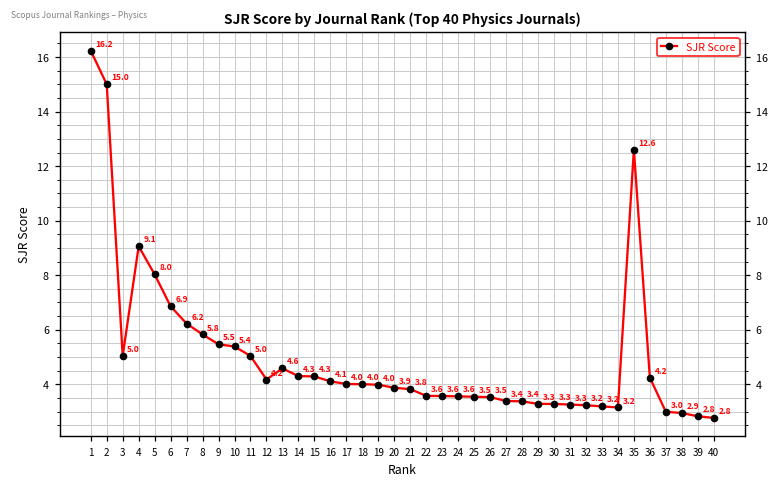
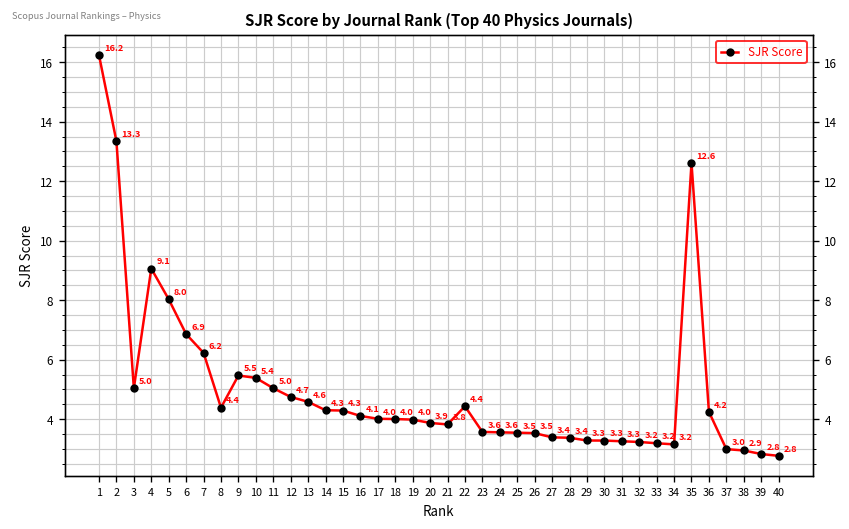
  {
    "1": 16.2,
-   "2": 15.0,
+   "2": 13.3,
    "3": 5.0,
    "4": 9.1,
    "5": 8.0,
    "6": 6.9,
    "7": 6.2,
-   "8": 5.8,
+   "8": 4.4,
    "9": 5.5,
    "10": 5.4,
    "11": 5.0,
-   "12": 4.2,
+   "12": 4.7,
    "13": 4.6,
    "15": 4.3,
    "16": 4.1,
    "18": 4.0,
    "19": 4.0,
    "20": 3.9,
    "21": 3.8,
-   "22": 3.6,
+   "22": 4.4,
    "23": 3.6,
    "24": 3.6,
    "26": 3.5,
    "28": 3.4,
    "30": 3.3,
    "31": 3.3,
    "33": 3.2,
    "34": 3.2,
    "35": 12.6,
    "36": 4.2,
    "37": 3.0,
    "38": 2.9,
    "40": 2.8
  }
